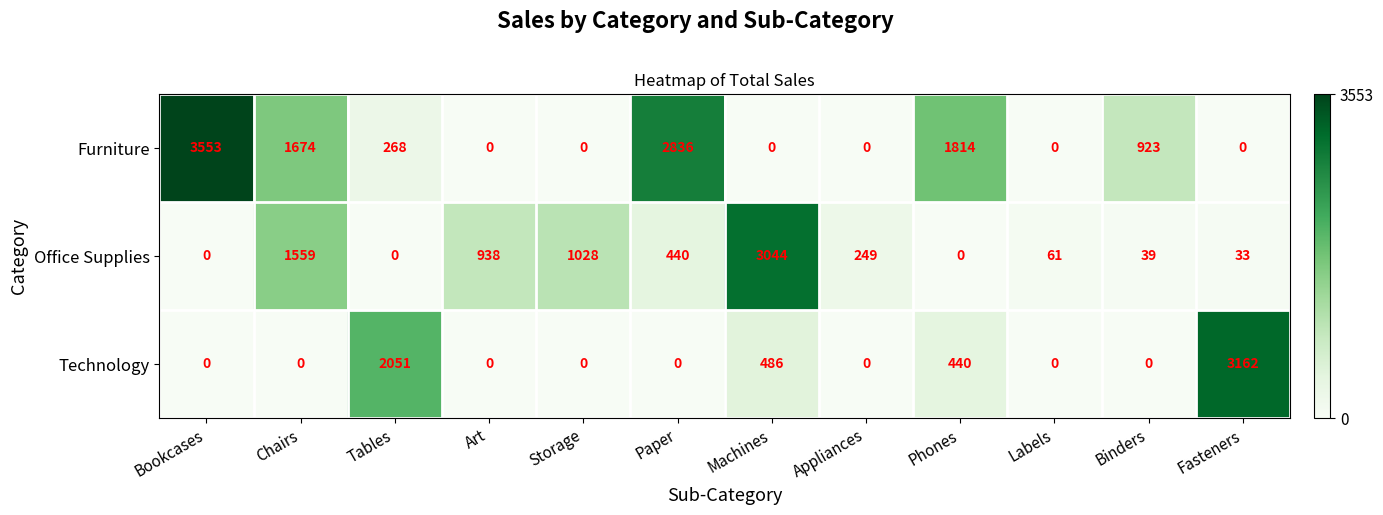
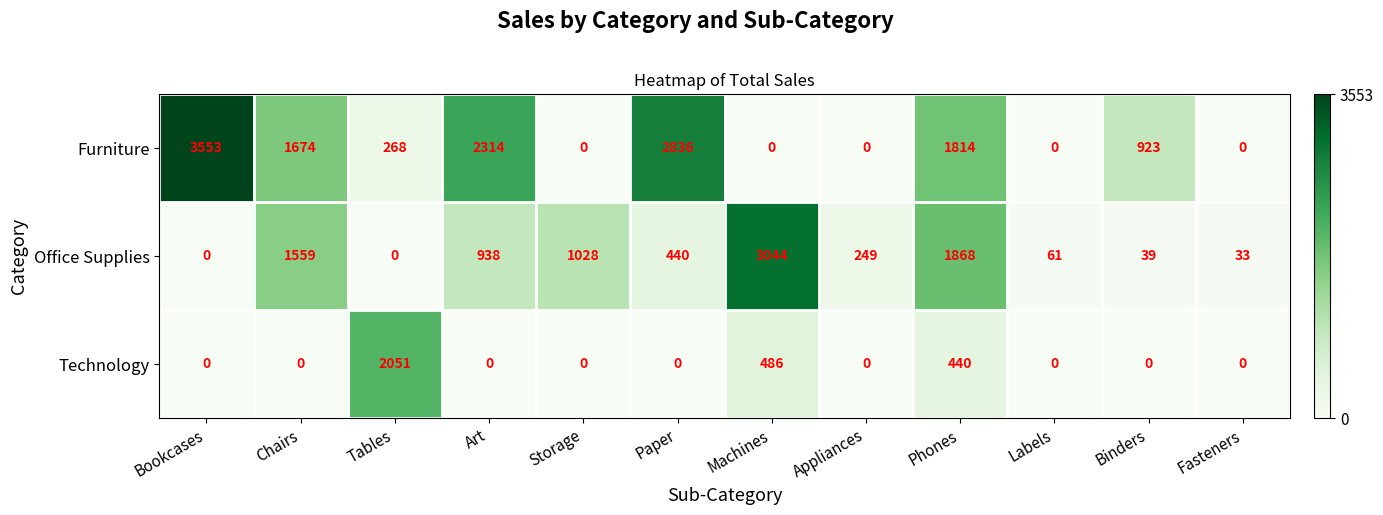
  {
    "Furniture": {
      "Bookcases": 3553,
      "Chairs": 1674,
      "Tables": 268,
-     "Art": 0,
+     "Art": 2314,
      "Storage": 0,
      "Paper": 2836,
      "Machines": 0,
      "Appliances": 0,
      "Phones": 1814,
      "Labels": 0,
      "Binders": 923,
      "Fasteners": 0
    },
    "Office Supplies": {
      "Bookcases": 0,
      "Chairs": 1559,
      "Tables": 0,
      "Art": 938,
      "Storage": 1028,
      "Paper": 440,
      "Machines": 3044,
      "Appliances": 249,
-     "Phones": 0,
+     "Phones": 1868,
      "Labels": 61,
      "Binders": 39,
      "Fasteners": 33
    },
    "Technology": {
      "Bookcases": 0,
      "Chairs": 0,
      "Tables": 2051,
      "Art": 0,
      "Storage": 0,
      "Paper": 0,
      "Machines": 486,
      "Appliances": 0,
      "Phones": 440,
      "Labels": 0,
      "Binders": 0,
-     "Fasteners": 3162
+     "Fasteners": 0
    }
  }
